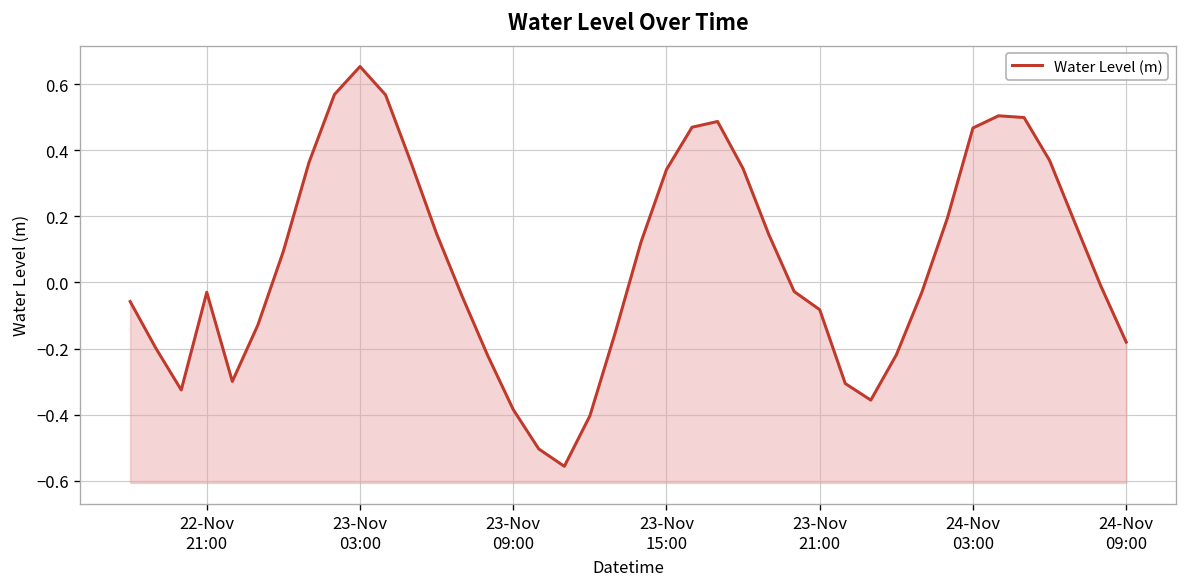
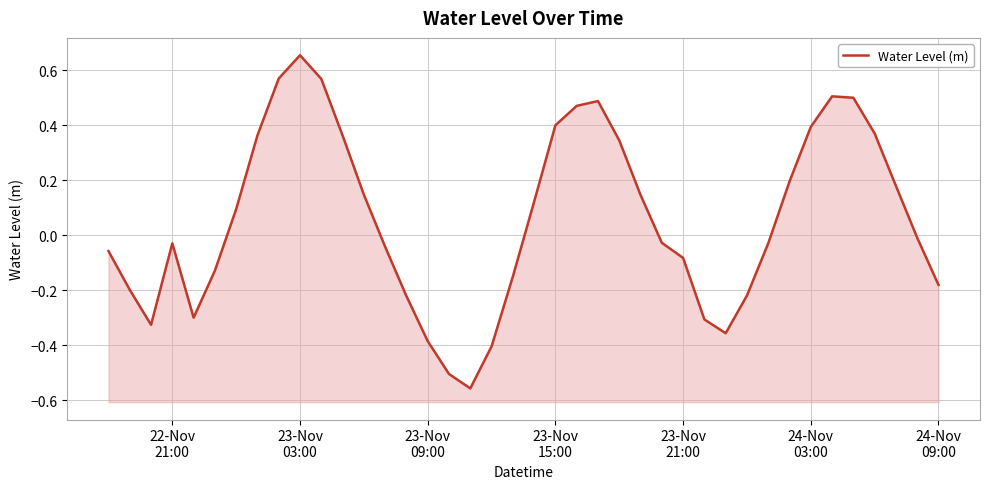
  {
    "22-Nov 21:00": -0.03,
    "23-Nov 03:00": 0.65,
    "23-Nov 09:00": -0.38,
-   "23-Nov 15:00": 0.34,
+   "23-Nov 15:00": 0.40,
    "23-Nov 21:00": -0.08,
-   "24-Nov 03:00": 0.47,
+   "24-Nov 03:00": 0.39,
    "24-Nov 09:00": -0.18
  }
